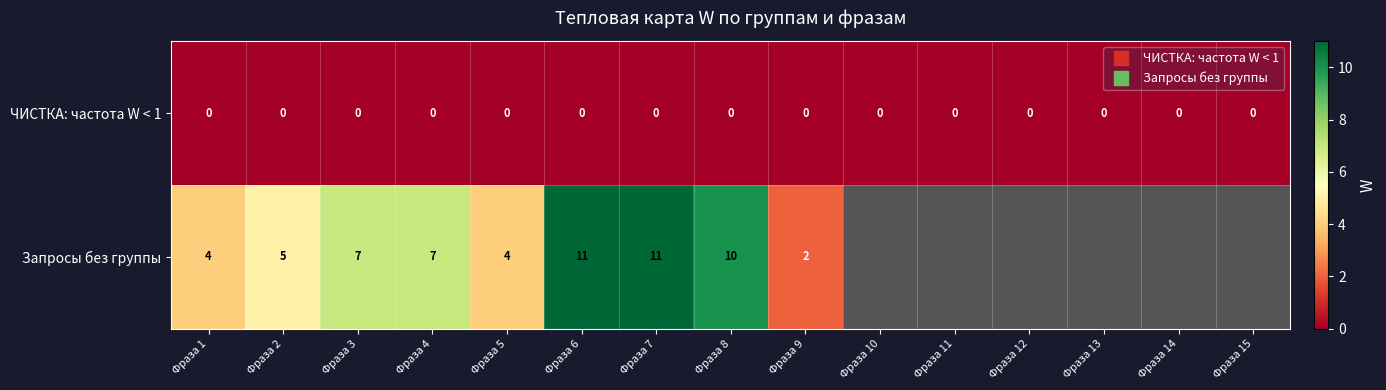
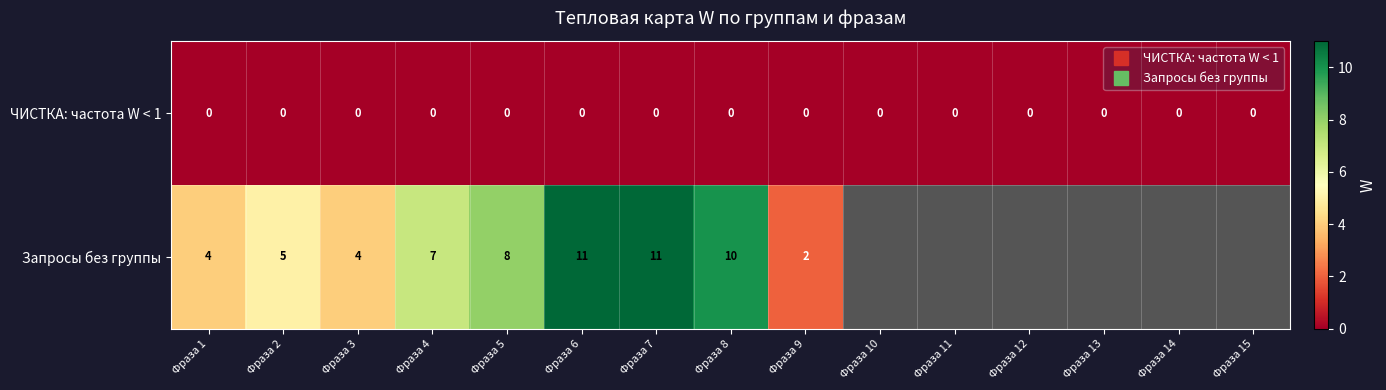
  {
    "ЧИСТКА: частота W < 1": {
      "Фраза 1": 0,
      "Фраза 2": 0,
      "Фраза 3": 0,
      "Фраза 4": 0,
      "Фраза 5": 0,
      "Фраза 6": 0,
      "Фраза 7": 0,
      "Фраза 8": 0,
      "Фраза 9": 0,
      "Фраза 10": 0,
      "Фраза 11": 0,
      "Фраза 12": 0,
      "Фраза 13": 0,
      "Фраза 14": 0,
      "Фраза 15": 0
    },
    "Запросы без группы": {
      "Фраза 1": 4,
      "Фраза 2": 5,
-     "Фраза 3": 7,
+     "Фраза 3": 4,
      "Фраза 4": 7,
-     "Фраза 5": 4,
+     "Фраза 5": 8,
      "Фраза 6": 11,
      "Фраза 7": 11,
      "Фраза 8": 10,
      "Фраза 9": 2
    }
  }
